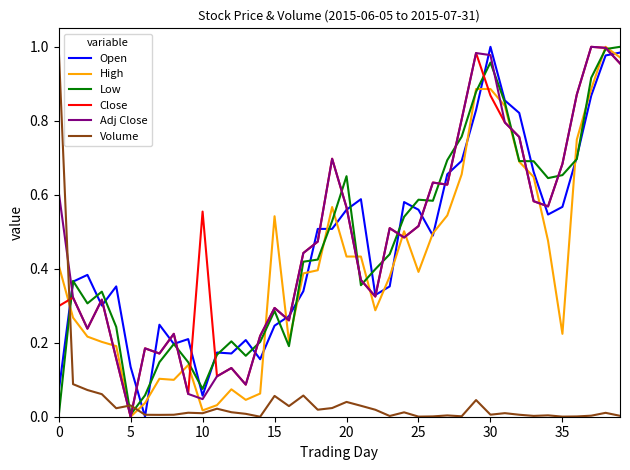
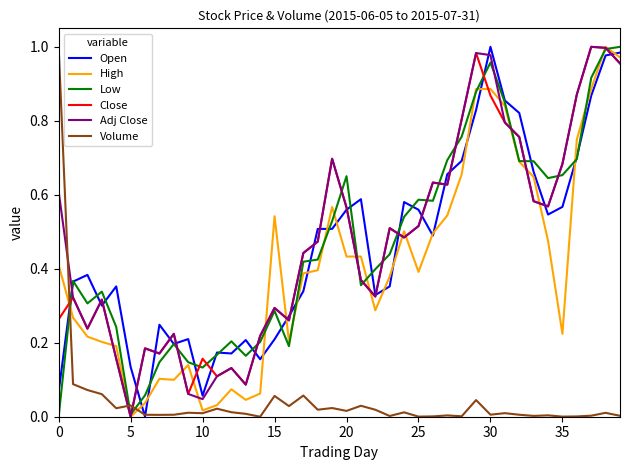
  {
    "Open": {
      "0": 0.07,
      "5": 0.13,
      "10": 0.06,
-     "15": 0.25,
+     "15": 0.21,
      "25": 0.56,
      "30": 1.00,
      "35": 0.57
    },
    "High": {
      "0": 0.41,
      "10": 0.02,
      "15": 0.54,
      "20": 0.43,
      "25": 0.39,
      "30": 0.89,
      "35": 0.22
    },
    "Low": {
      "0": 0.00,
-     "10": 0.08,
+     "10": 0.13,
      "15": 0.29,
      "20": 0.65,
      "25": 0.59,
      "30": 0.96,
      "35": 0.65
    },
    "Close": {
-     "0": 0.30,
-     "10": 0.55,
+     "0": 0.26,
+     "10": 0.16,
      "30": 0.87
    },
    "Adj Close": {
      "0": 0.61,
      "10": 0.05,
      "30": 0.98
    },
    "Volume": {
      "0": 1.00,
      "5": 0.03,
      "10": 0.01,
      "15": 0.06,
-     "20": 0.04,
+     "20": 0.02,
      "25": 0.00,
      "30": 0.01,
      "35": 0.00
    }
  }
